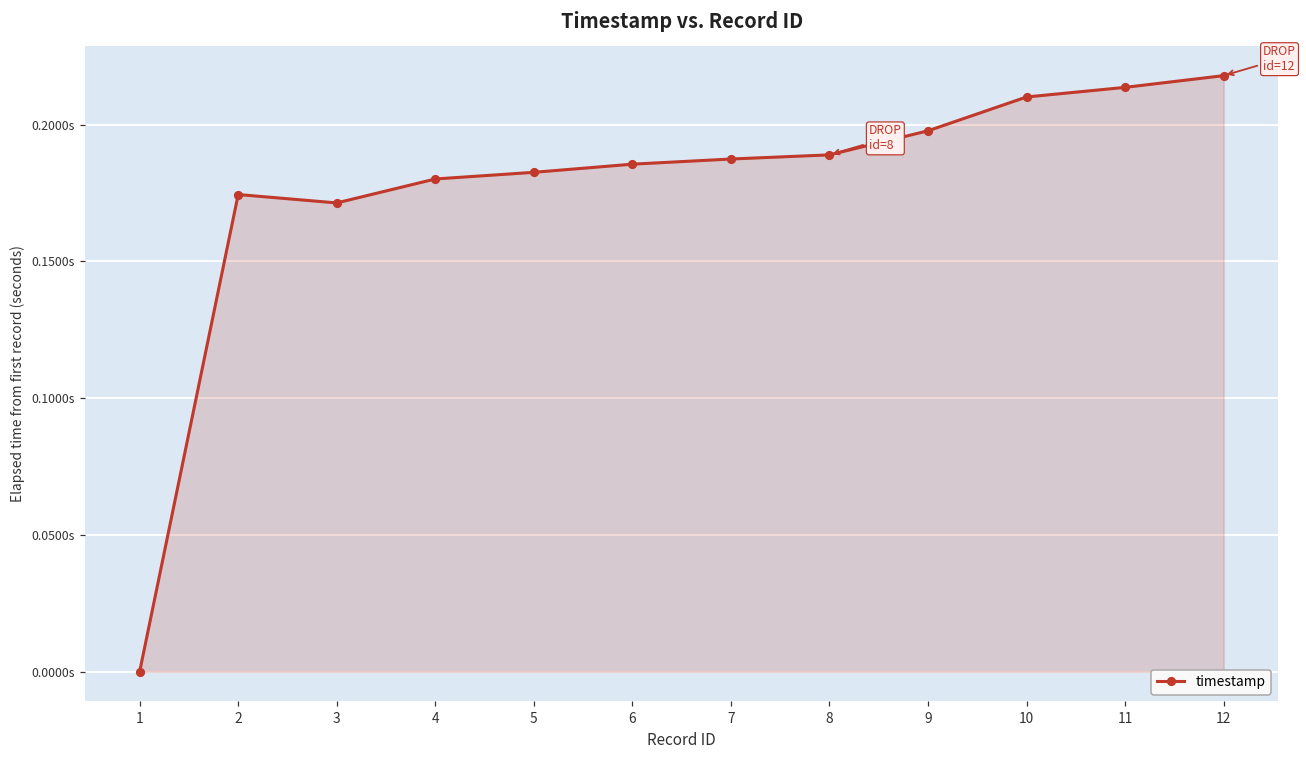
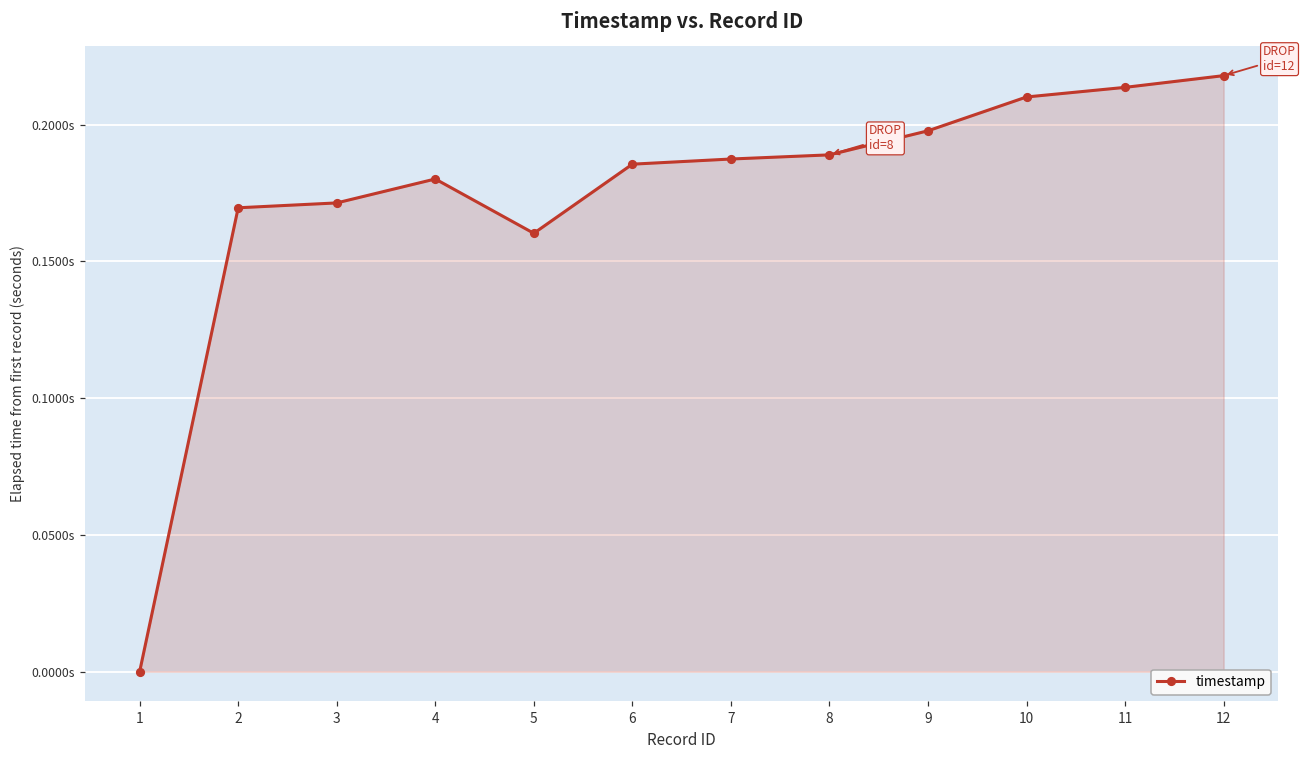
  {
    "1": "0.000s",
-   "2": "0.174s",
+   "2": "0.170s",
    "3": "0.171s",
    "4": "0.180s",
-   "5": "0.183s",
+   "5": "0.160s",
    "6": "0.186s",
    "7": "0.187s",
    "9": "0.198s",
    "10": "0.210s",
    "11": "0.214s"
  }
